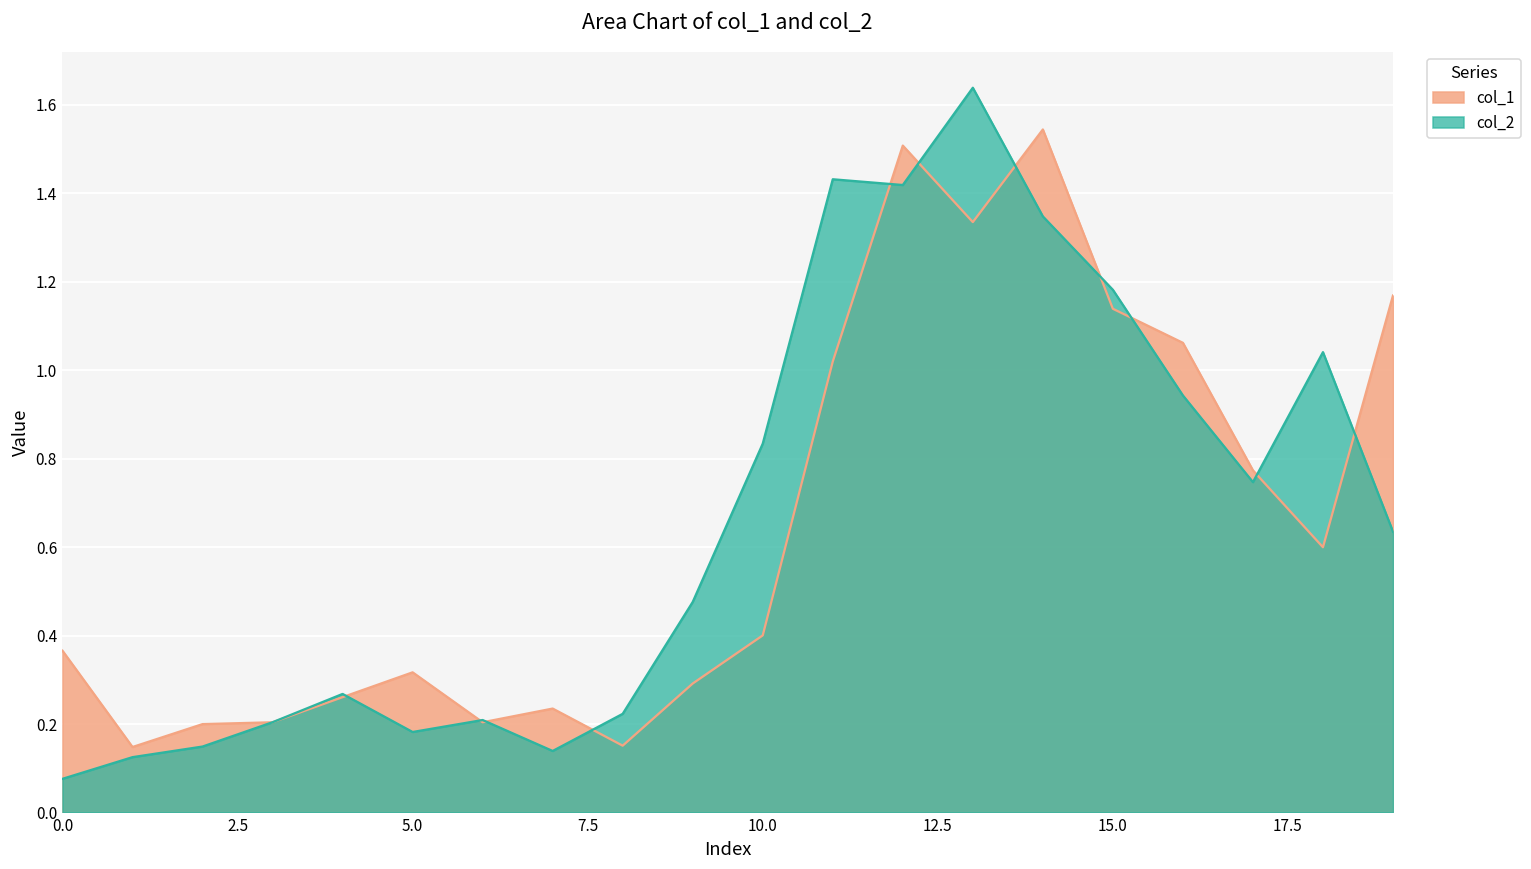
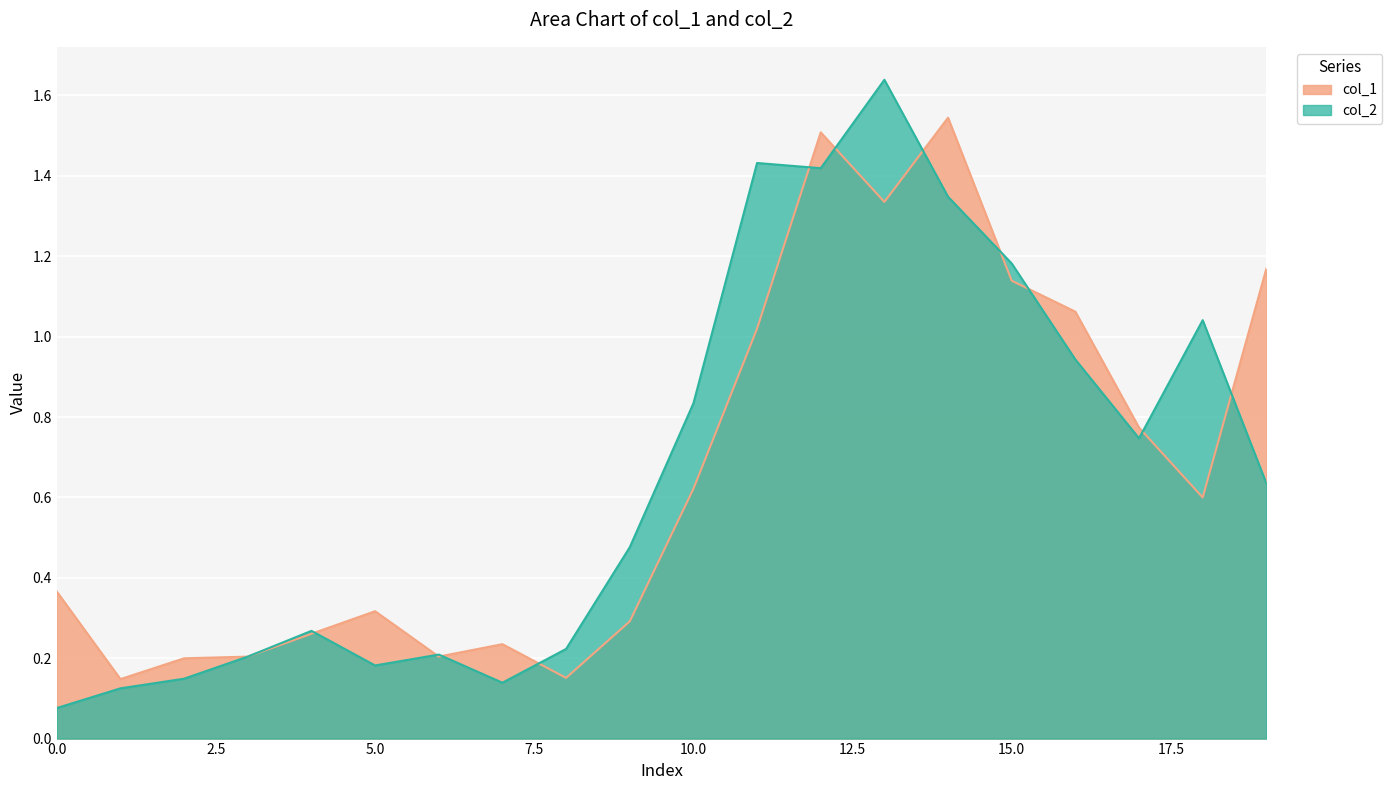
  {
    "col_1": {
      "0.0": 0.37,
      "5.0": 0.32,
-     "10.0": 0.40,
+     "10.0": 0.62,
      "15.0": 1.14
    },
    "col_2": {
      "0.0": 0.08,
      "5.0": 0.18,
      "10.0": 0.83,
      "15.0": 1.18
    }
  }
